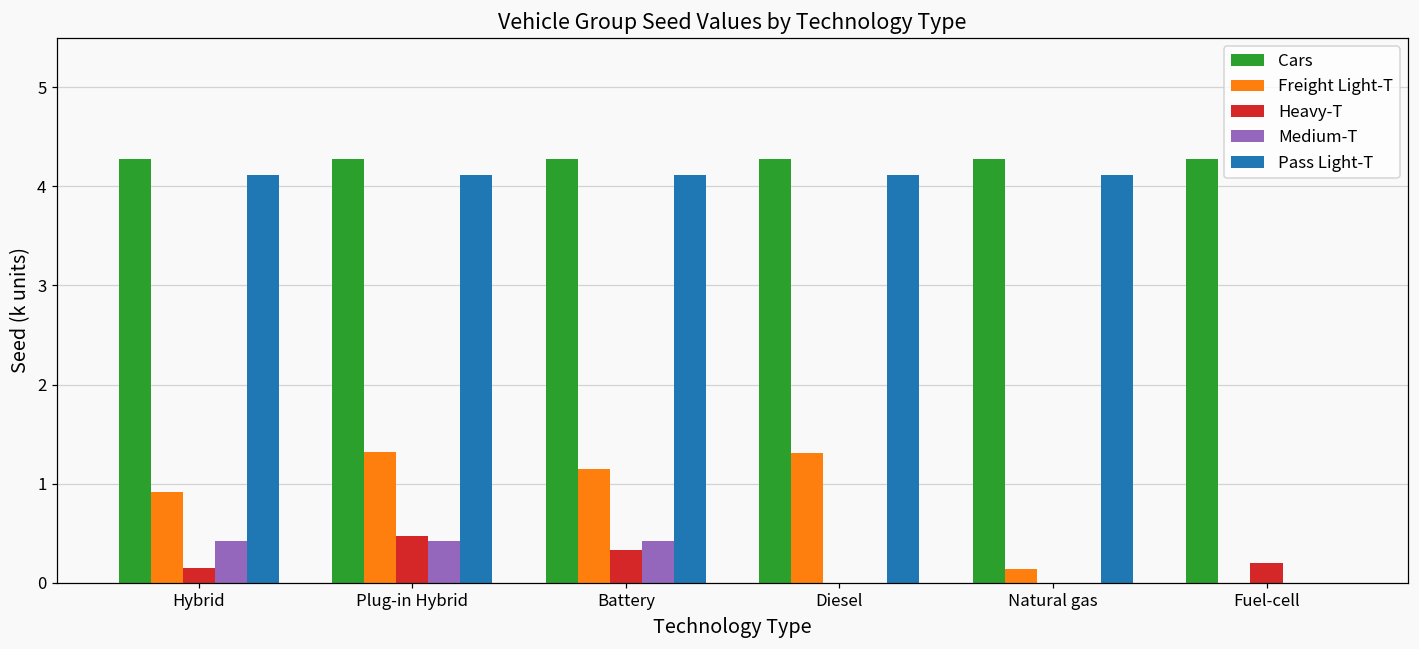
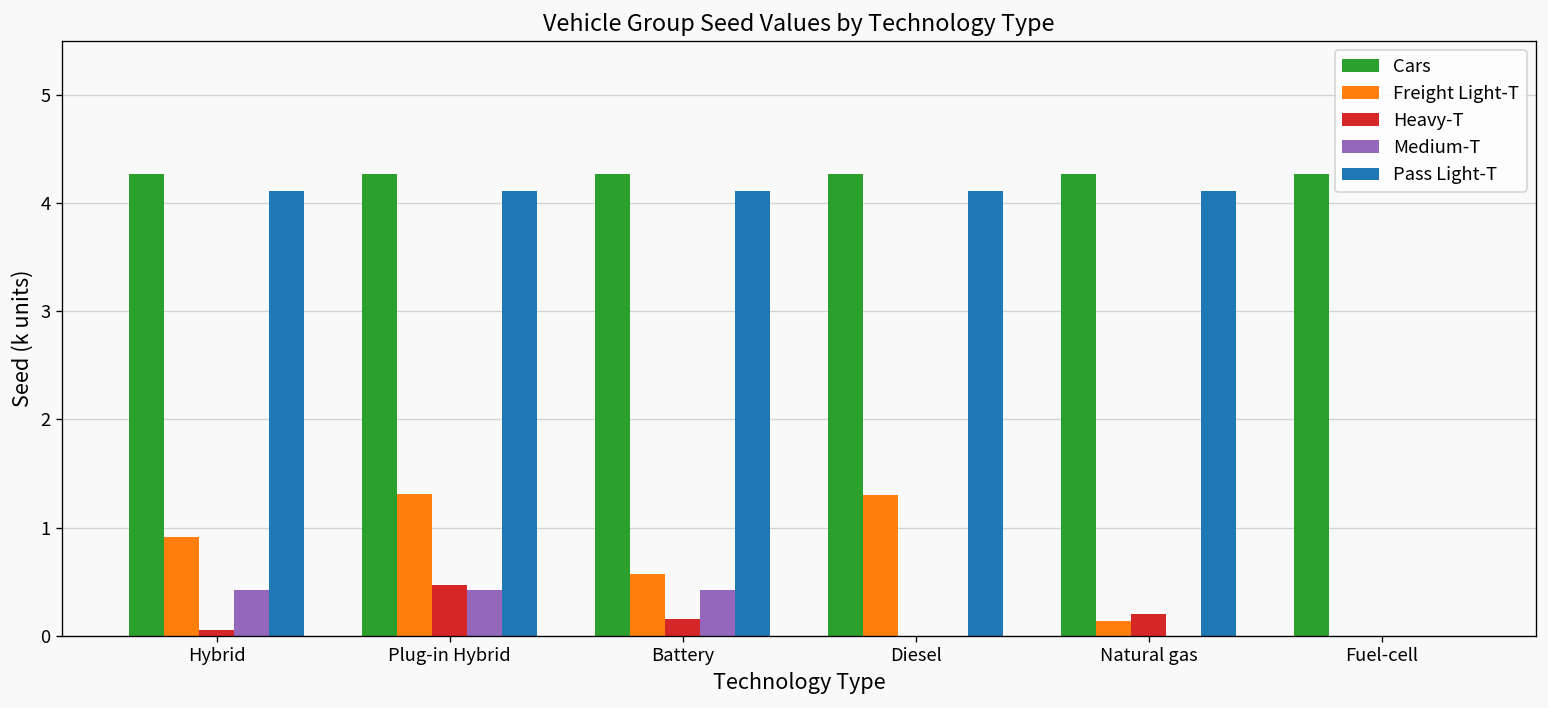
  {
    "Cars": {
      "Hybrid": 4.3,
      "Plug-in Hybrid": 4.3,
      "Battery": 4.3,
      "Diesel": 4.3,
      "Natural gas": 4.3,
      "Fuel-cell": 4.3
    },
    "Freight Light-T": {
      "Hybrid": 0.9,
      "Plug-in Hybrid": 1.3,
-     "Battery": 1.1,
+     "Battery": 0.6,
      "Diesel": 1.3,
      "Natural gas": 0.1,
      "Fuel-cell": 0.0
    },
    "Heavy-T": {
-     "Hybrid": 0.2,
+     "Hybrid": 0.1,
      "Plug-in Hybrid": 0.5,
-     "Battery": 0.3,
+     "Battery": 0.2,
      "Diesel": 0.0,
-     "Natural gas": 0.0,
-     "Fuel-cell": 0.2
+     "Natural gas": 0.2,
+     "Fuel-cell": 0.0
    },
    "Medium-T": {
      "Hybrid": 0.4,
      "Plug-in Hybrid": 0.4,
      "Battery": 0.4,
      "Diesel": 0.0,
      "Natural gas": 0.0,
      "Fuel-cell": 0.0
    },
    "Pass Light-T": {
      "Hybrid": 4.1,
      "Plug-in Hybrid": 4.1,
      "Battery": 4.1,
      "Diesel": 4.1,
      "Natural gas": 4.1,
      "Fuel-cell": 0.0
    }
  }
